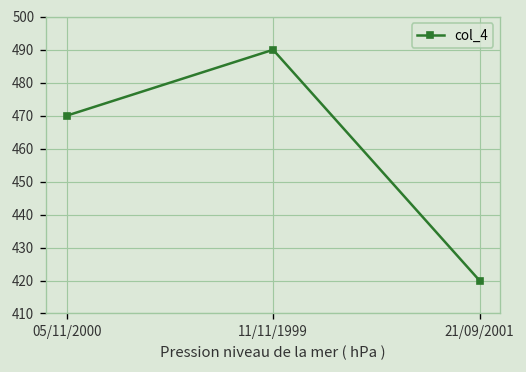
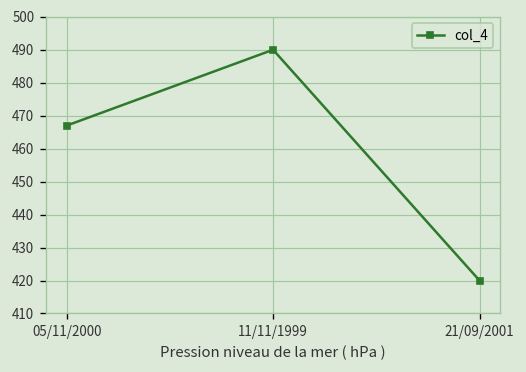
  {
-   "05/11/2000": 470,
+   "05/11/2000": 467,
    "11/11/1999": 490,
    "21/09/2001": 420
  }
